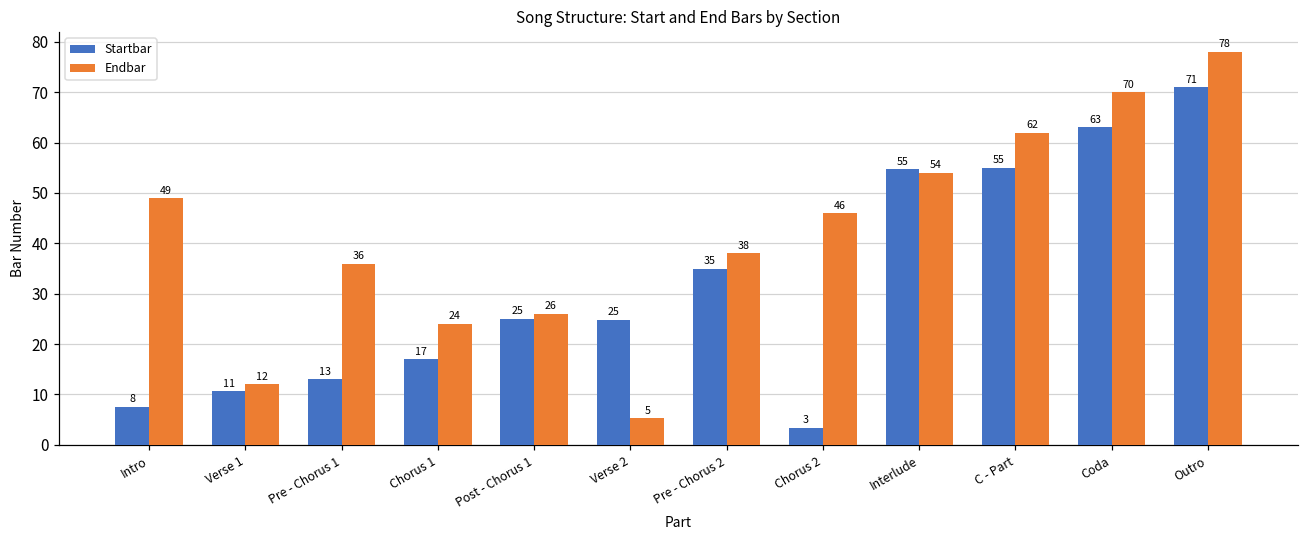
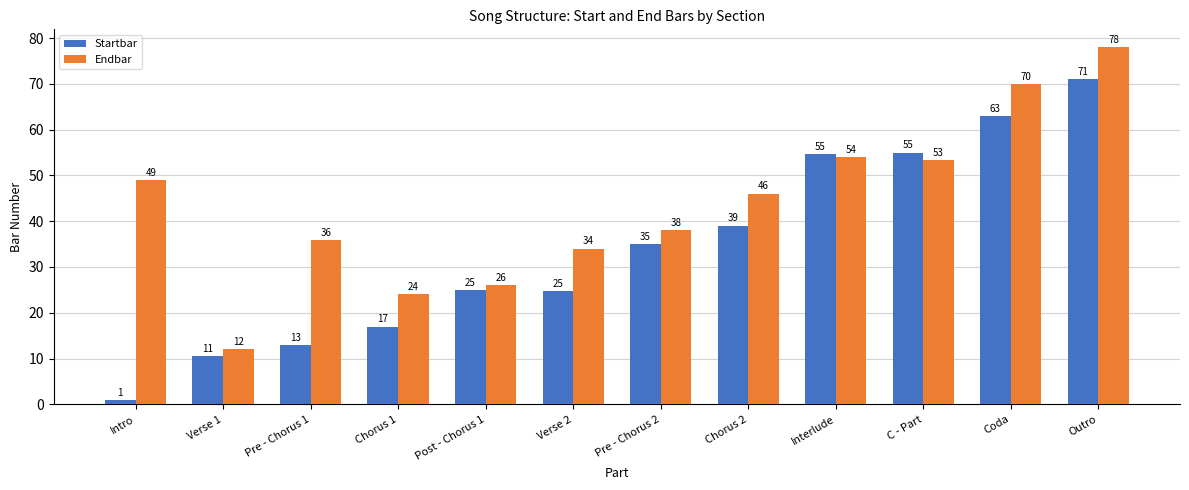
  {
    "Startbar": {
-     "Intro": 8,
+     "Intro": 1,
      "Verse 1": 11,
      "Pre - Chorus 1": 13,
      "Chorus 1": 17,
      "Post - Chorus 1": 25,
      "Verse 2": 25,
      "Pre - Chorus 2": 35,
-     "Chorus 2": 3,
+     "Chorus 2": 39,
      "Interlude": 55,
      "C - Part": 55,
      "Coda": 63,
      "Outro": 71
    },
    "Endbar": {
      "Intro": 49,
      "Verse 1": 12,
      "Pre - Chorus 1": 36,
      "Chorus 1": 24,
      "Post - Chorus 1": 26,
-     "Verse 2": 5,
+     "Verse 2": 34,
      "Pre - Chorus 2": 38,
      "Chorus 2": 46,
      "Interlude": 54,
-     "C - Part": 62,
+     "C - Part": 53,
      "Coda": 70,
      "Outro": 78
    }
  }
